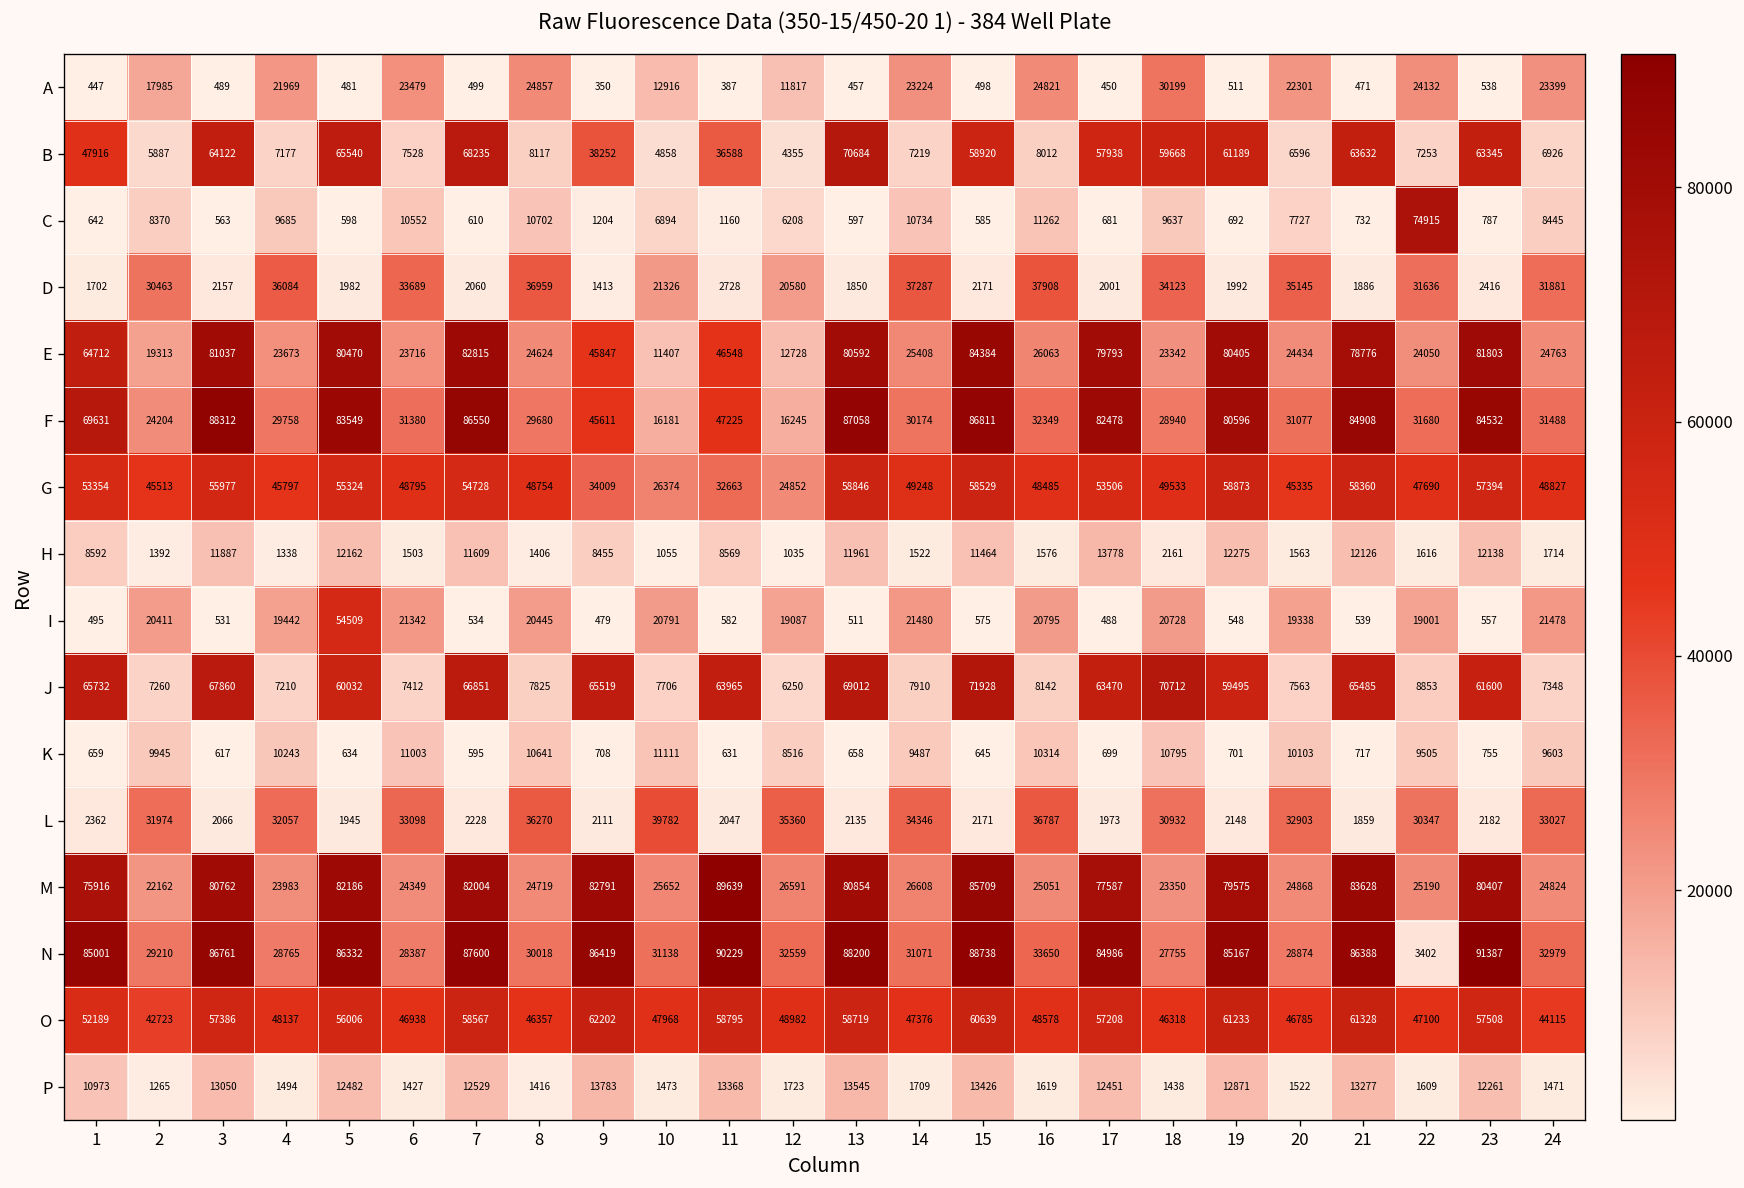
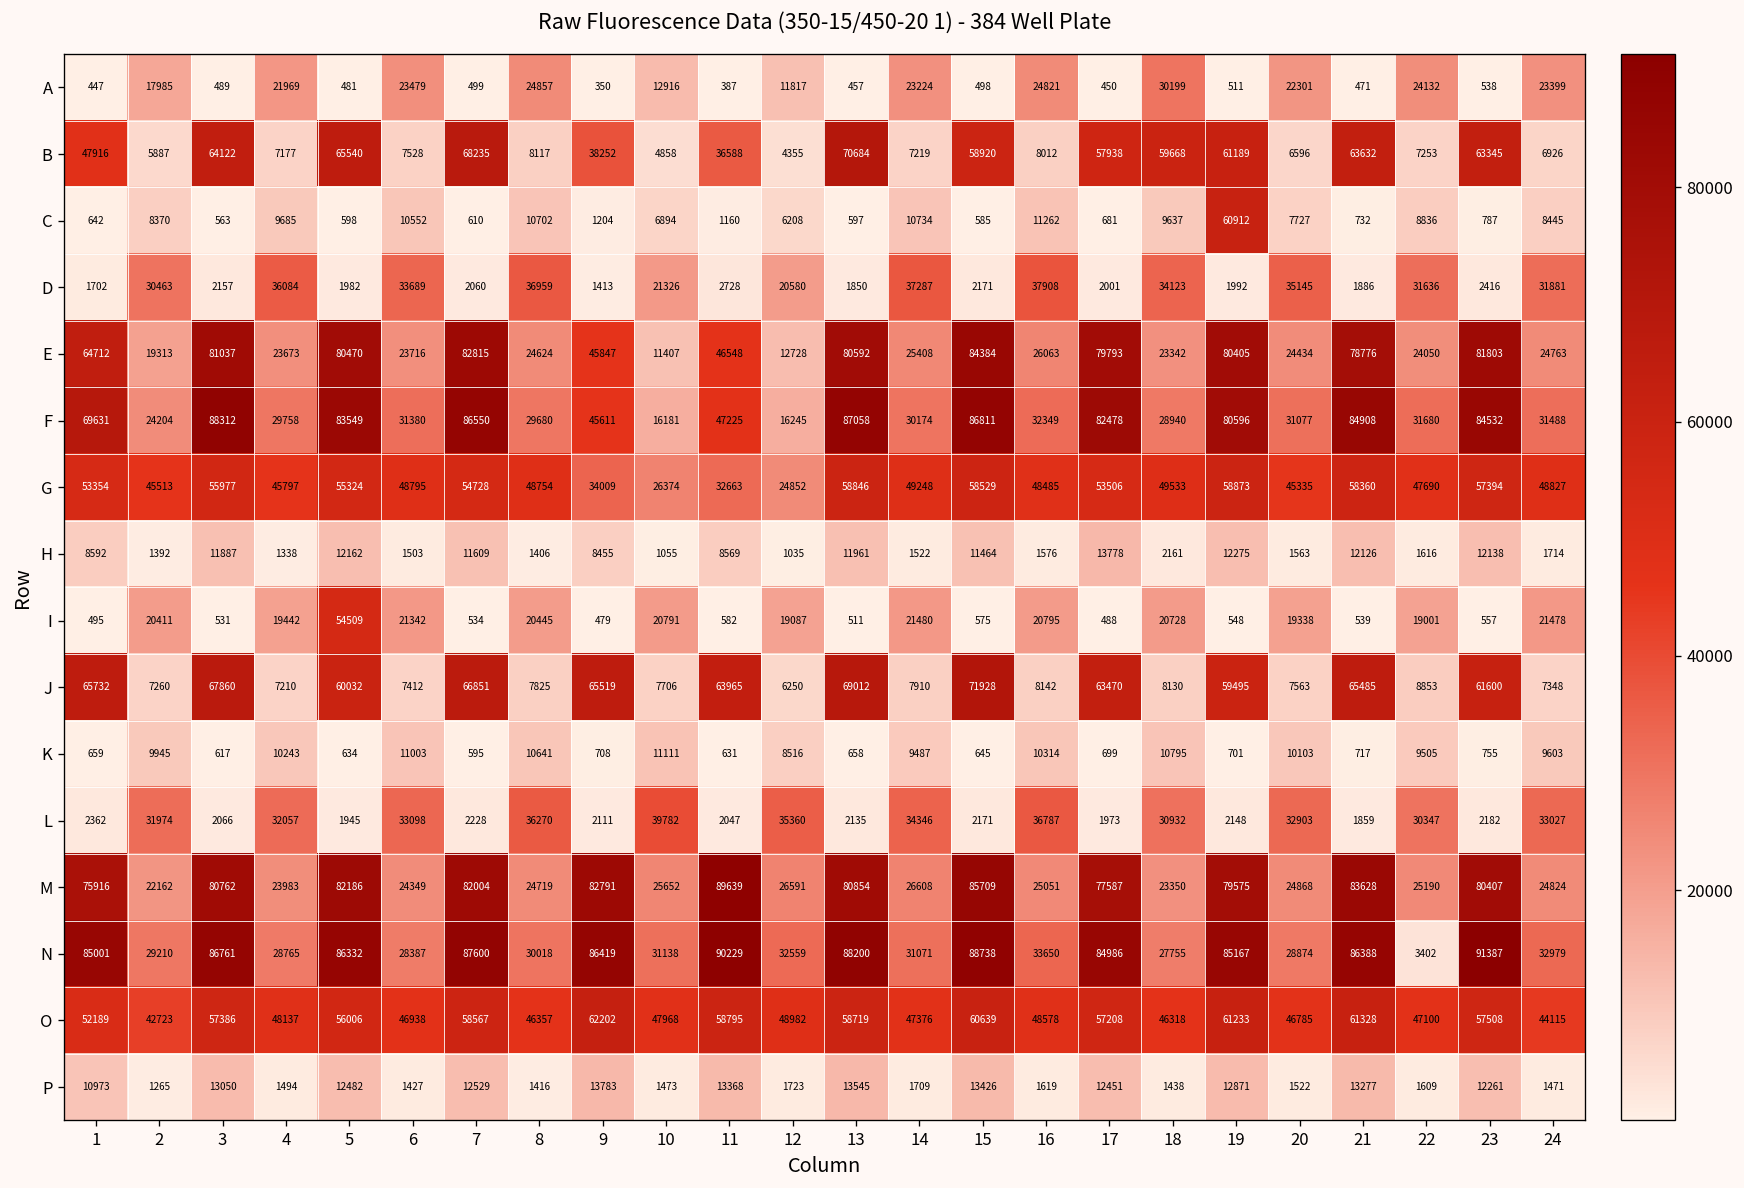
  {
    "C": {
      "1": 642,
      "2": 8370,
      "3": 563,
      "4": 9685,
      "5": 598,
      "6": 10552,
      "7": 610,
      "8": 10702,
      "9": 1204,
      "10": 6894,
      "11": 1160,
      "12": 6208,
      "13": 597,
      "14": 10734,
      "15": 585,
      "16": 11262,
      "17": 681,
      "18": 9637,
-     "19": 692,
+     "19": 60912,
      "20": 7727,
      "21": 732,
-     "22": 74915,
+     "22": 8836,
      "23": 787,
      "24": 8445
    },
    "J": {
      "1": 65732,
      "2": 7260,
      "3": 67860,
      "4": 7210,
      "5": 60032,
      "6": 7412,
      "7": 66851,
      "8": 7825,
      "9": 65519,
      "10": 7706,
      "11": 63965,
      "12": 6250,
      "13": 69012,
      "14": 7910,
      "15": 71928,
      "16": 8142,
      "17": 63470,
-     "18": 70712,
+     "18": 8130,
      "19": 59495,
      "20": 7563,
      "21": 65485,
      "22": 8853,
      "23": 61600,
      "24": 7348
    }
  }
